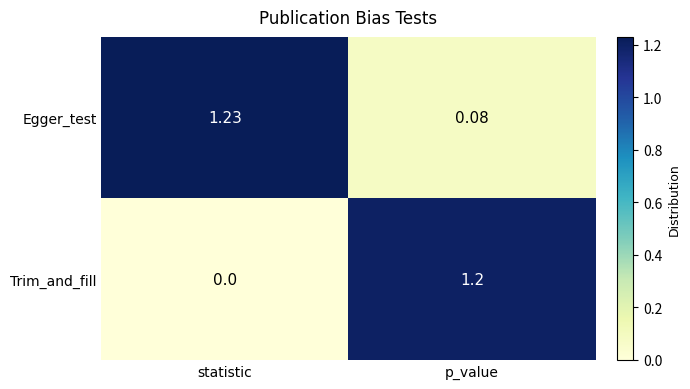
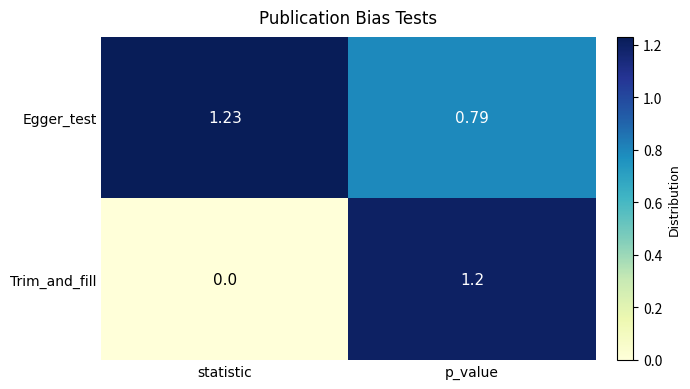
  {
    "Egger_test": {
      "statistic": 1.23,
-     "p_value": 0.08
+     "p_value": 0.79
    },
    "Trim_and_fill": {
      "statistic": 0.0,
      "p_value": 1.2
    }
  }
